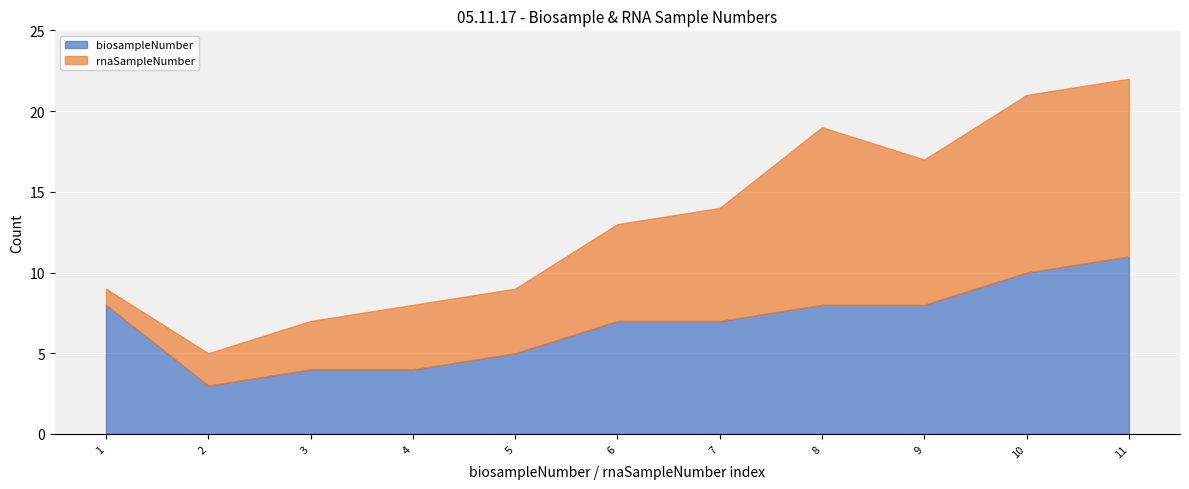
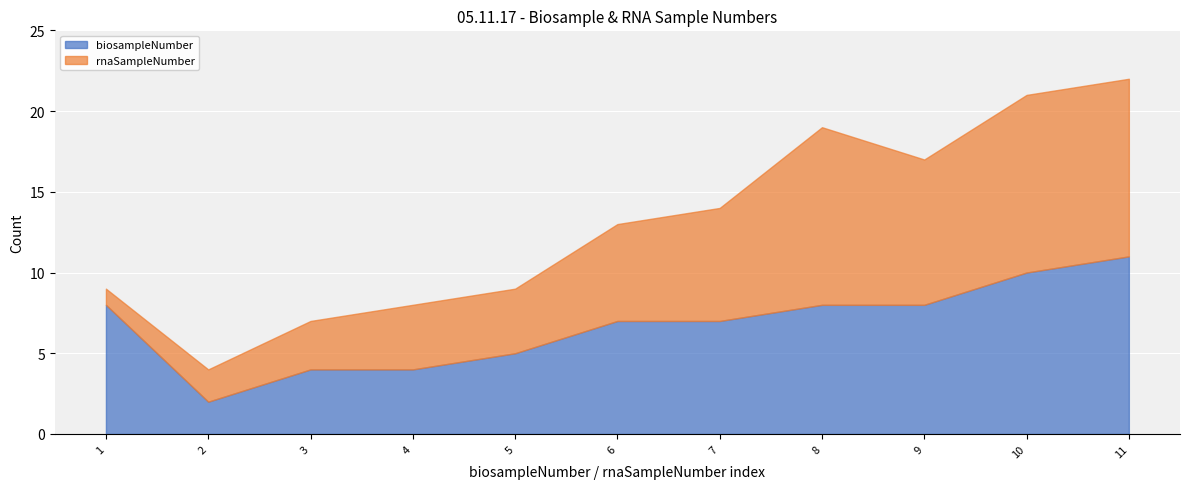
  {
    "biosampleNumber": {
      "1": 8,
-     "2": 3,
+     "2": 2,
      "3": 4,
      "4": 4,
      "5": 5,
      "6": 7,
      "7": 7,
      "8": 8,
      "9": 8,
      "10": 10,
      "11": 11
    },
    "rnaSampleNumber": {
      "1": 1,
      "2": 2,
      "3": 3,
      "4": 4,
      "5": 4,
      "6": 6,
      "7": 7,
      "8": 11,
      "9": 9,
      "10": 11,
      "11": 11
    }
  }
